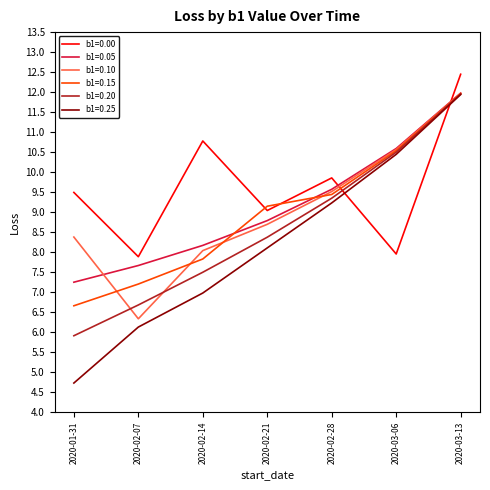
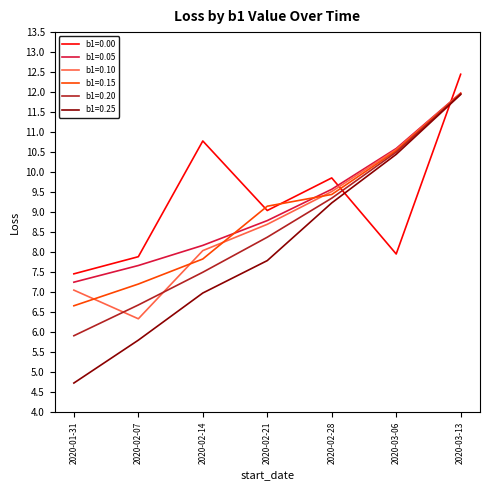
  {
    "b1=0.00": {
-     "2020-01-31": 9.5,
+     "2020-01-31": 7.5,
      "2020-02-07": 7.9,
      "2020-02-14": 10.8,
      "2020-02-21": 9.0,
      "2020-02-28": 9.9,
      "2020-03-06": 8.0,
      "2020-03-13": 12.4
    },
    "b1=0.10": {
-     "2020-01-31": 8.4,
+     "2020-01-31": 7.1,
      "2020-02-07": 6.3,
      "2020-02-14": 8.0,
      "2020-02-21": 8.7
    },
    "b1=0.15": {
      "2020-01-31": 6.7,
      "2020-02-07": 7.2,
      "2020-02-14": 7.8,
      "2020-02-21": 9.1,
      "2020-02-28": 9.4
    },
    "b1=0.25": {
      "2020-01-31": 4.7,
-     "2020-02-07": 6.1,
+     "2020-02-07": 5.8,
      "2020-02-14": 7.0,
-     "2020-02-21": 8.1,
+     "2020-02-21": 7.8,
      "2020-02-28": 9.2
    }
  }
